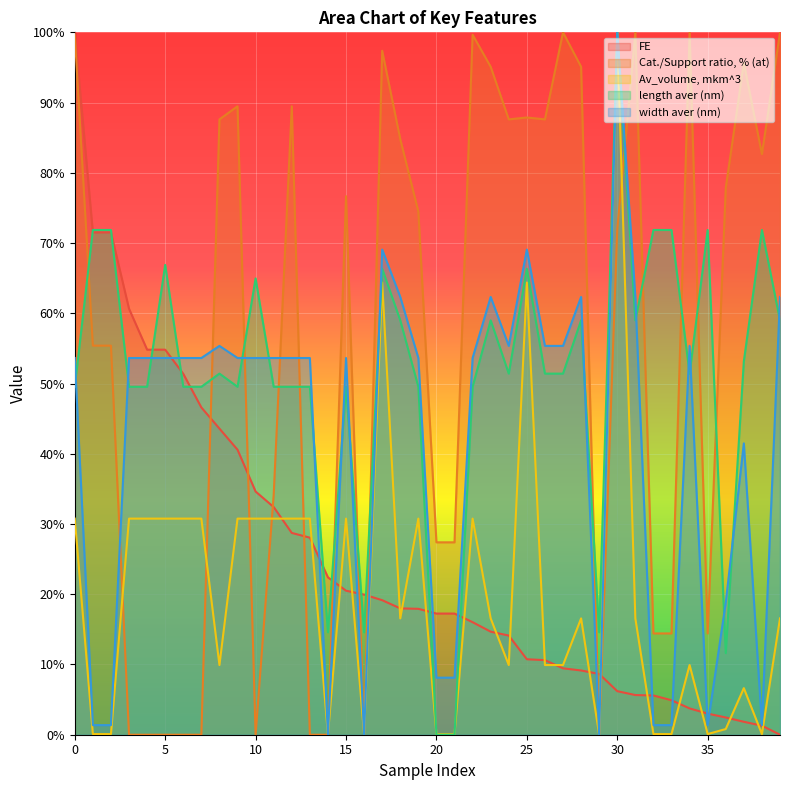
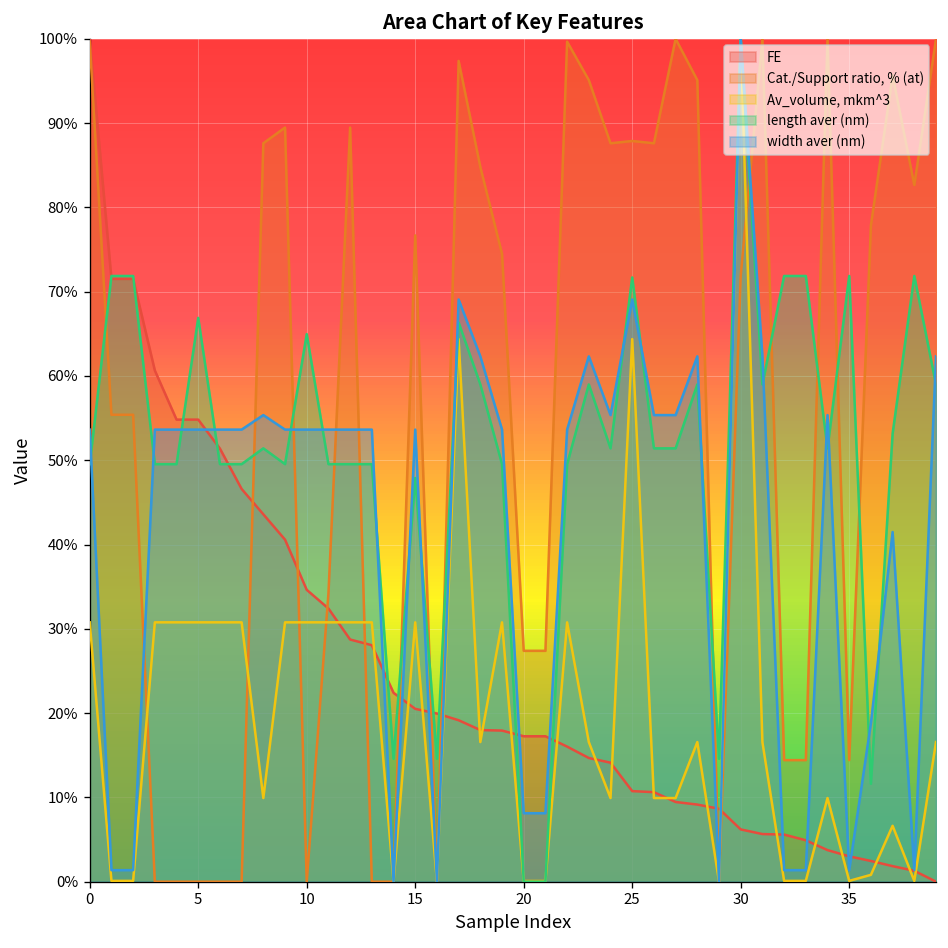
  {
    "length aver (nm)": {
      "0": "50%",
      "5": "67%",
      "10": "65%",
-     "15": "50%",
-     "25": "66%",
+     "15": "48%",
+     "25": "72%",
      "35": "72%"
    },
    "width aver (nm)": {
      "0": "54%",
      "5": "54%",
      "10": "54%",
      "15": "54%",
      "20": "8%",
      "25": "69%",
      "35": "1%"
    }
  }
